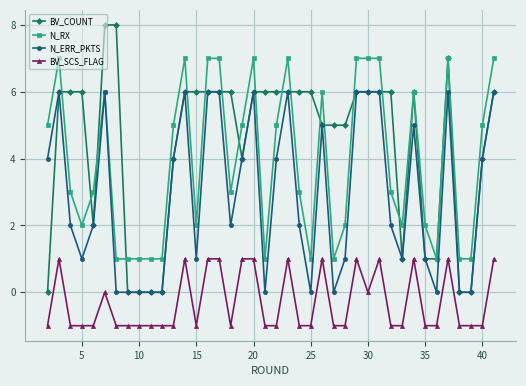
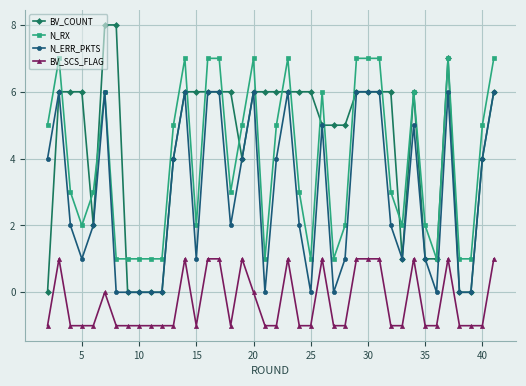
  {
    "BV_SCS_FLAG": {
      "5": -1,
      "10": -1,
      "15": -1,
-     "20": 1,
+     "20": 0,
      "25": -1,
-     "30": 0,
+     "30": 1,
      "35": -1,
      "40": -1
    }
  }
